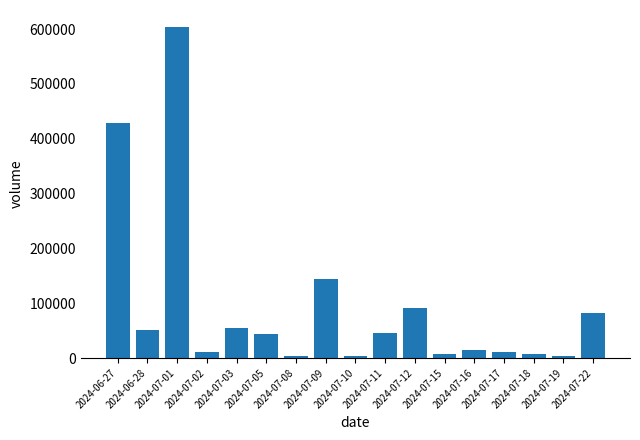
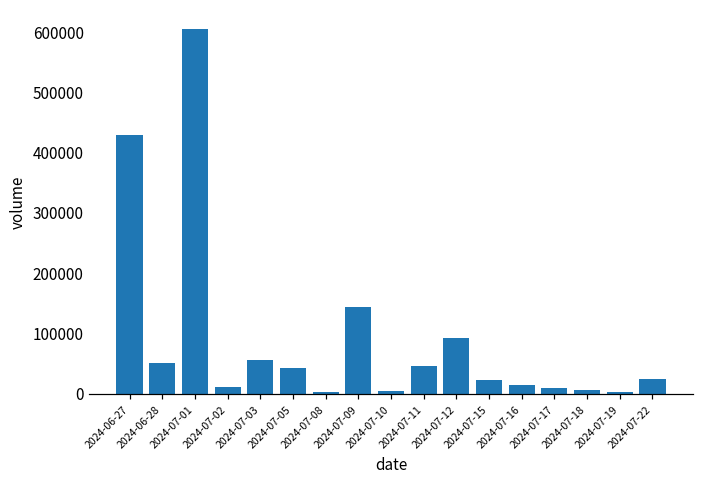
  {
    "2024-06-27": 430000,
    "2024-06-28": 50000,
    "2024-07-01": 600000,
    "2024-07-02": 10000,
    "2024-07-03": 60000,
    "2024-07-05": 40000,
    "2024-07-09": 140000,
    "2024-07-11": 50000,
    "2024-07-12": 90000,
-   "2024-07-15": 10000,
+   "2024-07-15": 20000,
    "2024-07-16": 10000,
    "2024-07-17": 10000,
    "2024-07-18": 10000,
-   "2024-07-22": 80000
+   "2024-07-22": 30000
  }
